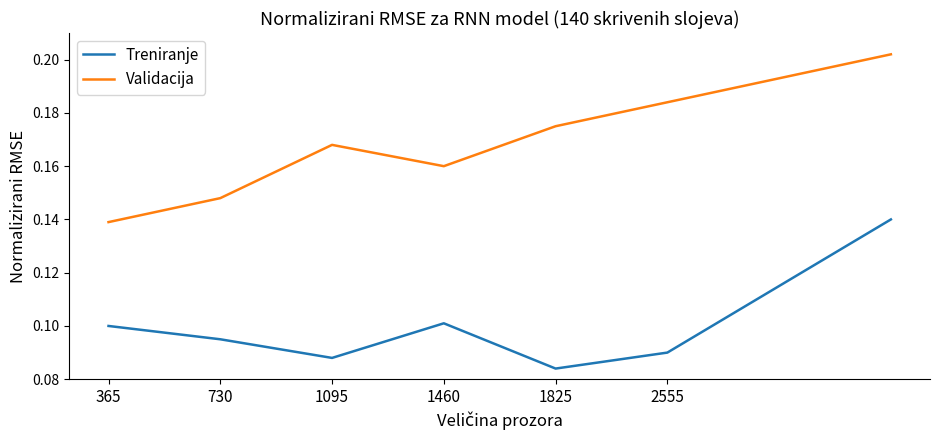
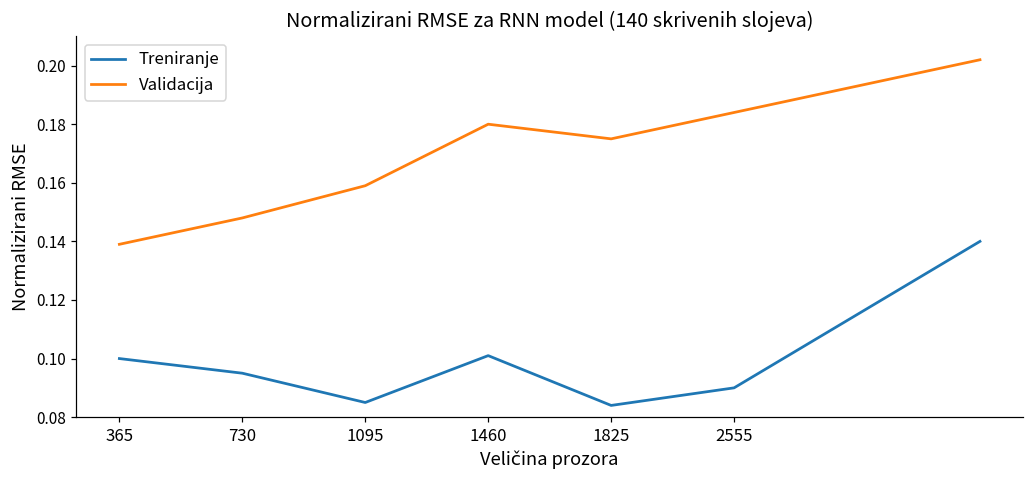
  {
    "Treniranje": {
      "365": 0.100,
      "730": 0.095,
-     "1095": 0.088,
+     "1095": 0.085,
      "1460": 0.101,
      "1825": 0.084
    },
    "Validacija": {
      "365": 0.139,
      "730": 0.148,
-     "1095": 0.168,
-     "1460": 0.16,
+     "1095": 0.159,
+     "1460": 0.18,
      "1825": 0.175
    }
  }
